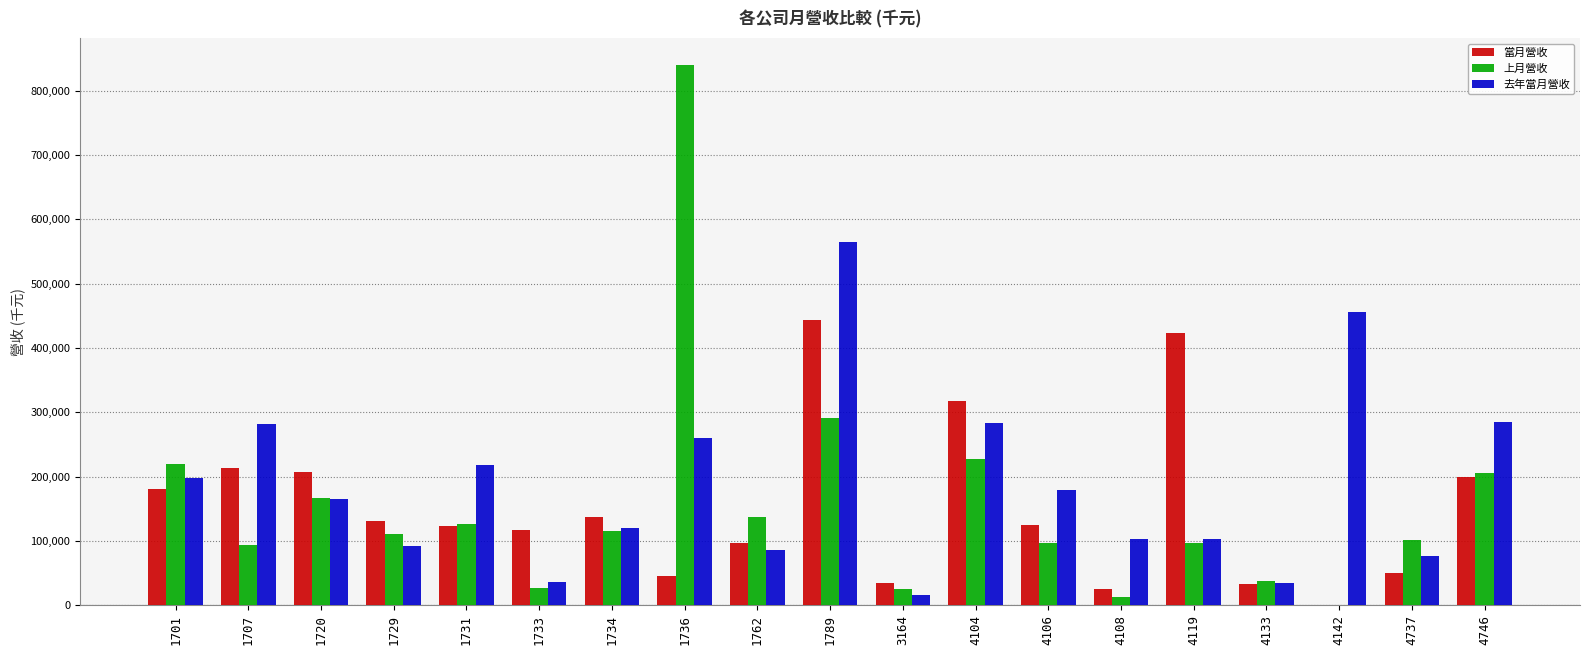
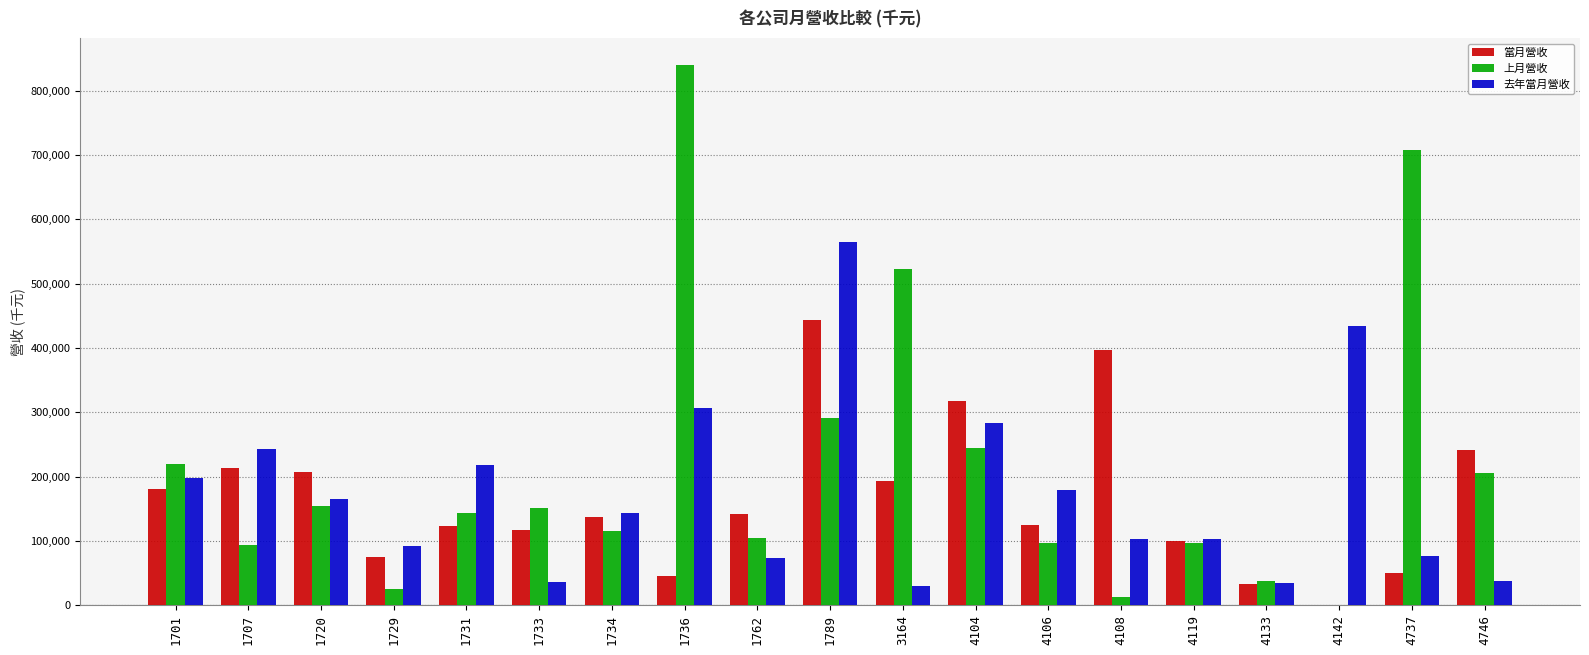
  {
    "當月營收": {
      "1701": "180,000",
      "1707": "210,000",
      "1720": "210,000",
-     "1729": "130,000",
+     "1729": "70,000",
      "1731": "120,000",
      "1733": "120,000",
      "1734": "140,000",
      "1736": "50,000",
-     "1762": "100,000",
+     "1762": "140,000",
      "1789": "440,000",
-     "3164": "30,000",
+     "3164": "190,000",
      "4104": "320,000",
      "4106": "130,000",
-     "4108": "30,000",
-     "4119": "420,000",
+     "4108": "400,000",
+     "4119": "100,000",
      "4133": "30,000",
      "4142": "0",
      "4737": "50,000",
-     "4746": "200,000"
+     "4746": "240,000"
    },
    "上月營收": {
      "1701": "220,000",
      "1707": "90,000",
-     "1720": "170,000",
-     "1729": "110,000",
-     "1731": "130,000",
-     "1733": "30,000",
+     "1720": "150,000",
+     "1729": "30,000",
+     "1731": "140,000",
+     "1733": "150,000",
      "1734": "120,000",
      "1736": "840,000",
-     "1762": "140,000",
+     "1762": "100,000",
      "1789": "290,000",
-     "3164": "30,000",
-     "4104": "230,000",
+     "3164": "520,000",
+     "4104": "240,000",
      "4106": "100,000",
      "4108": "10,000",
      "4119": "100,000",
      "4133": "40,000",
-     "4737": "100,000",
+     "4737": "710,000",
      "4746": "210,000"
    },
    "去年當月營收": {
      "1701": "200,000",
-     "1707": "280,000",
+     "1707": "240,000",
      "1720": "170,000",
      "1729": "90,000",
      "1731": "220,000",
      "1733": "40,000",
-     "1734": "120,000",
-     "1736": "260,000",
-     "1762": "90,000",
+     "1734": "140,000",
+     "1736": "310,000",
+     "1762": "70,000",
      "1789": "560,000",
-     "3164": "20,000",
+     "3164": "30,000",
      "4104": "280,000",
      "4106": "180,000",
      "4108": "100,000",
      "4119": "100,000",
      "4133": "30,000",
-     "4142": "460,000",
+     "4142": "430,000",
      "4737": "80,000",
-     "4746": "280,000"
+     "4746": "40,000"
    }
  }
